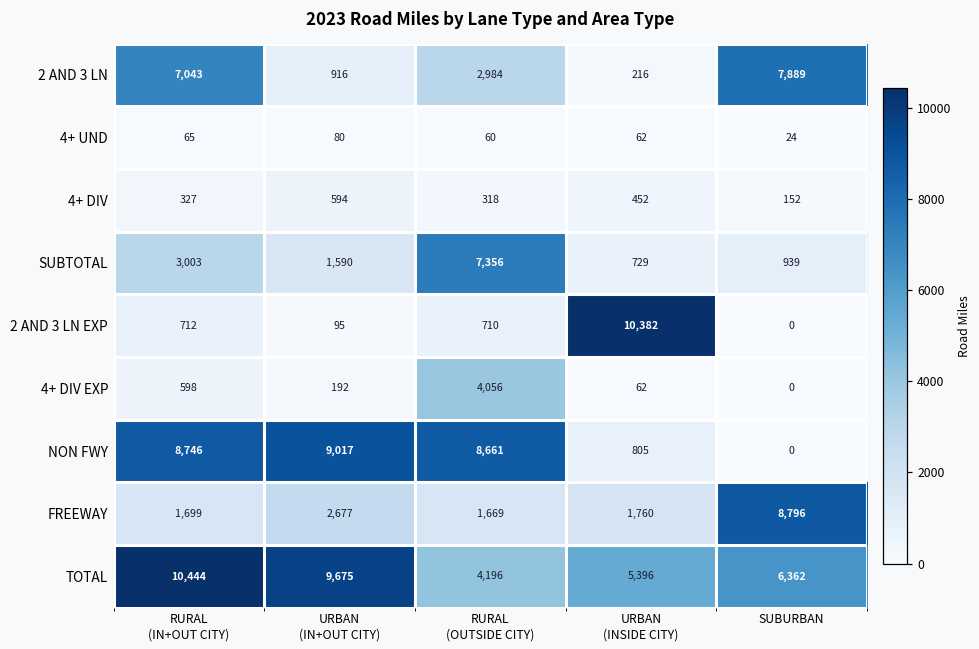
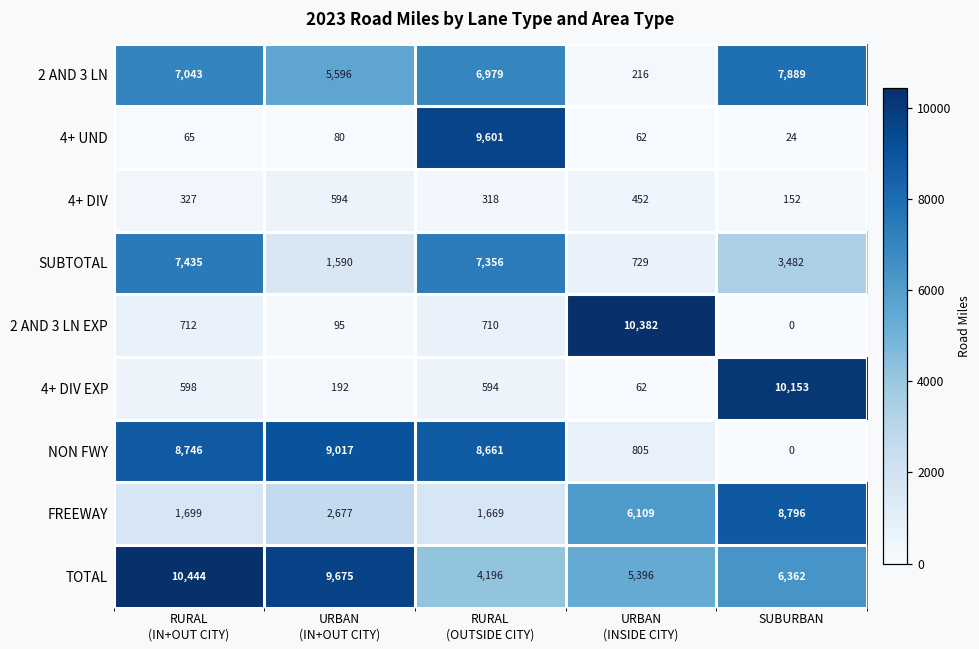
  {
    "2 AND 3 LN": {
      "RURAL (IN+OUT CITY)": "7,043",
-     "URBAN (IN+OUT CITY)": "916",
-     "RURAL (OUTSIDE CITY)": "2,984",
+     "URBAN (IN+OUT CITY)": "5,596",
+     "RURAL (OUTSIDE CITY)": "6,979",
      "URBAN (INSIDE CITY)": "216",
      "SUBURBAN": "7,889"
    },
    "4+ UND": {
      "RURAL (IN+OUT CITY)": "65",
      "URBAN (IN+OUT CITY)": "80",
-     "RURAL (OUTSIDE CITY)": "60",
+     "RURAL (OUTSIDE CITY)": "9,601",
      "URBAN (INSIDE CITY)": "62",
      "SUBURBAN": "24"
    },
    "4+ DIV": {
      "RURAL (IN+OUT CITY)": "327",
      "URBAN (IN+OUT CITY)": "594",
      "RURAL (OUTSIDE CITY)": "318",
      "URBAN (INSIDE CITY)": "452",
      "SUBURBAN": "152"
    },
    "SUBTOTAL": {
-     "RURAL (IN+OUT CITY)": "3,003",
+     "RURAL (IN+OUT CITY)": "7,435",
      "URBAN (IN+OUT CITY)": "1,590",
      "RURAL (OUTSIDE CITY)": "7,356",
      "URBAN (INSIDE CITY)": "729",
-     "SUBURBAN": "939"
+     "SUBURBAN": "3,482"
    },
    "2 AND 3 LN EXP": {
      "RURAL (IN+OUT CITY)": "712",
      "URBAN (IN+OUT CITY)": "95",
      "RURAL (OUTSIDE CITY)": "710",
      "URBAN (INSIDE CITY)": "10,382",
      "SUBURBAN": "0"
    },
    "4+ DIV EXP": {
      "RURAL (IN+OUT CITY)": "598",
      "URBAN (IN+OUT CITY)": "192",
-     "RURAL (OUTSIDE CITY)": "4,056",
+     "RURAL (OUTSIDE CITY)": "594",
      "URBAN (INSIDE CITY)": "62",
-     "SUBURBAN": "0"
+     "SUBURBAN": "10,153"
    },
    "NON FWY": {
      "RURAL (IN+OUT CITY)": "8,746",
      "URBAN (IN+OUT CITY)": "9,017",
      "RURAL (OUTSIDE CITY)": "8,661",
      "URBAN (INSIDE CITY)": "805",
      "SUBURBAN": "0"
    },
    "FREEWAY": {
      "RURAL (IN+OUT CITY)": "1,699",
      "URBAN (IN+OUT CITY)": "2,677",
      "RURAL (OUTSIDE CITY)": "1,669",
-     "URBAN (INSIDE CITY)": "1,760",
+     "URBAN (INSIDE CITY)": "6,109",
      "SUBURBAN": "8,796"
    },
    "TOTAL": {
      "RURAL (IN+OUT CITY)": "10,444",
      "URBAN (IN+OUT CITY)": "9,675",
      "RURAL (OUTSIDE CITY)": "4,196",
      "URBAN (INSIDE CITY)": "5,396",
      "SUBURBAN": "6,362"
    }
  }
